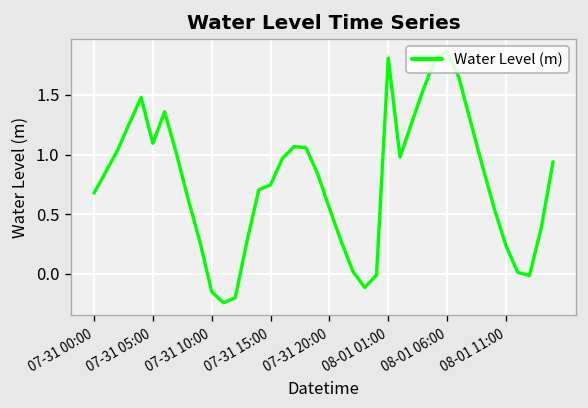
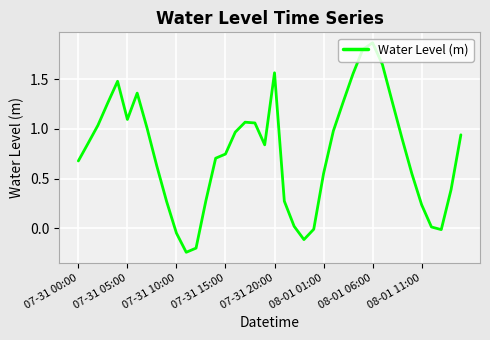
  {
    "07-31 00:00": 0.7,
    "07-31 05:00": 1.1,
-   "07-31 10:00": -0.1,
+   "07-31 10:00": 0.0,
    "07-31 15:00": 0.7,
-   "07-31 20:00": 0.6,
-   "08-01 01:00": 1.8,
+   "07-31 20:00": 1.6,
+   "08-01 01:00": 0.5,
    "08-01 11:00": 0.2
  }
